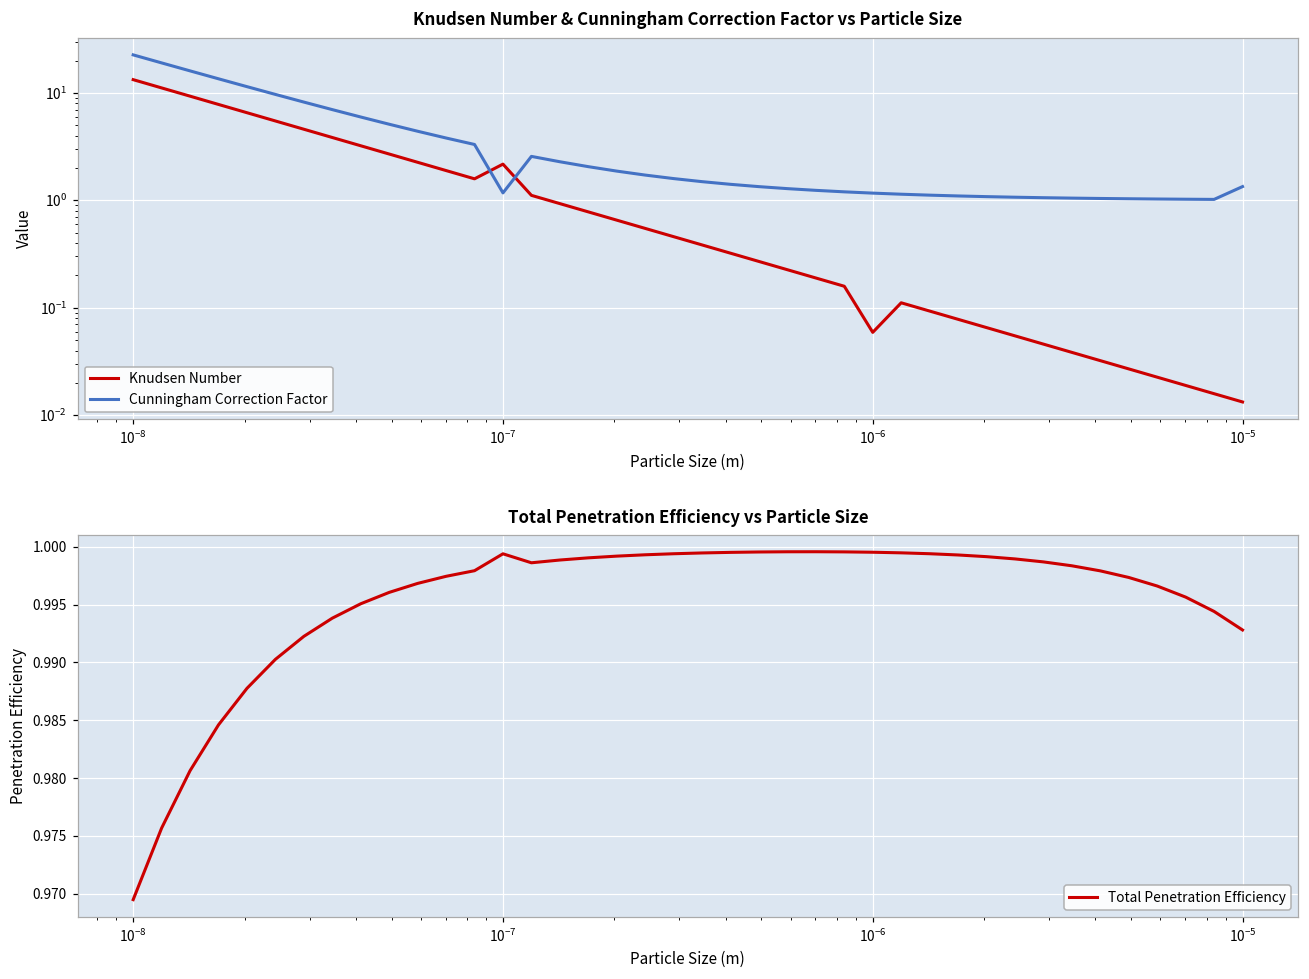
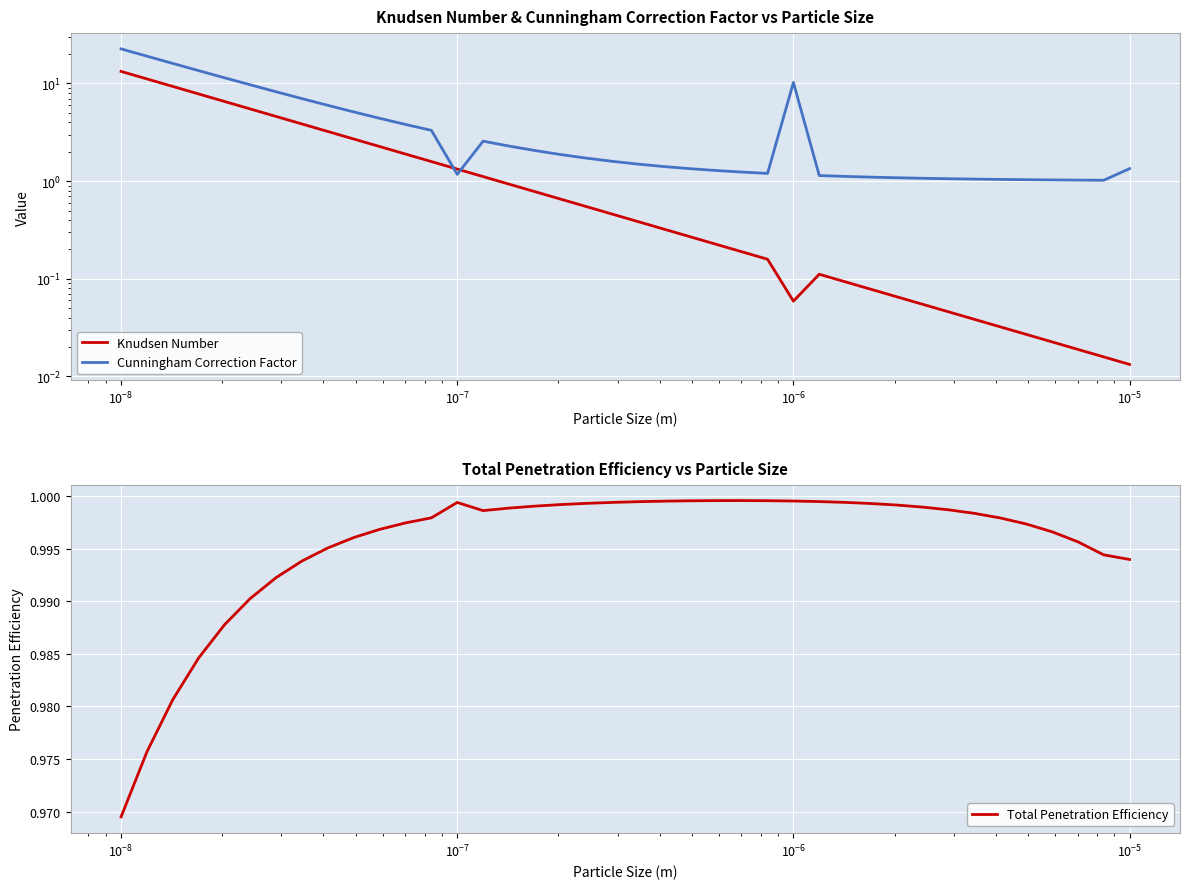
  {
    "Knudsen Number & Cunningham Correction Factor vs Particle Size": {
      "Knudsen Number": {
        "10^-8": 13,
-       "10^-7": 2.2,
+       "10^-7": 1.3,
        "10^-6": 0.06,
        "10^-5": 0.013
      },
      "Cunningham Correction Factor": {
        "10^-8": 23,
        "10^-7": 1.2,
-       "10^-6": 1.2,
+       "10^-6": 10,
        "10^-5": 1.3
      }
    },
    "Total Penetration Efficiency vs Particle Size": {
      "10^-8": 0.9695,
      "10^-7": 0.9994,
      "10^-6": 0.9995,
-     "10^-5": 0.9928
+     "10^-5": 0.9940
    }
  }
